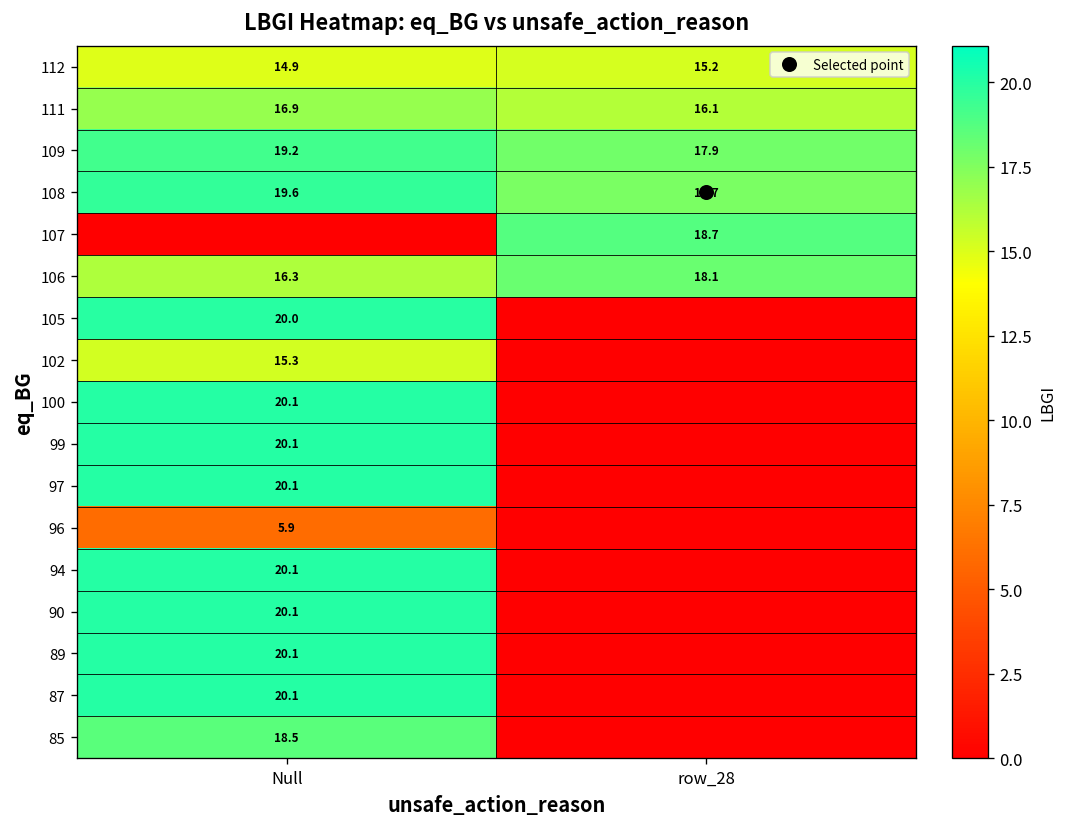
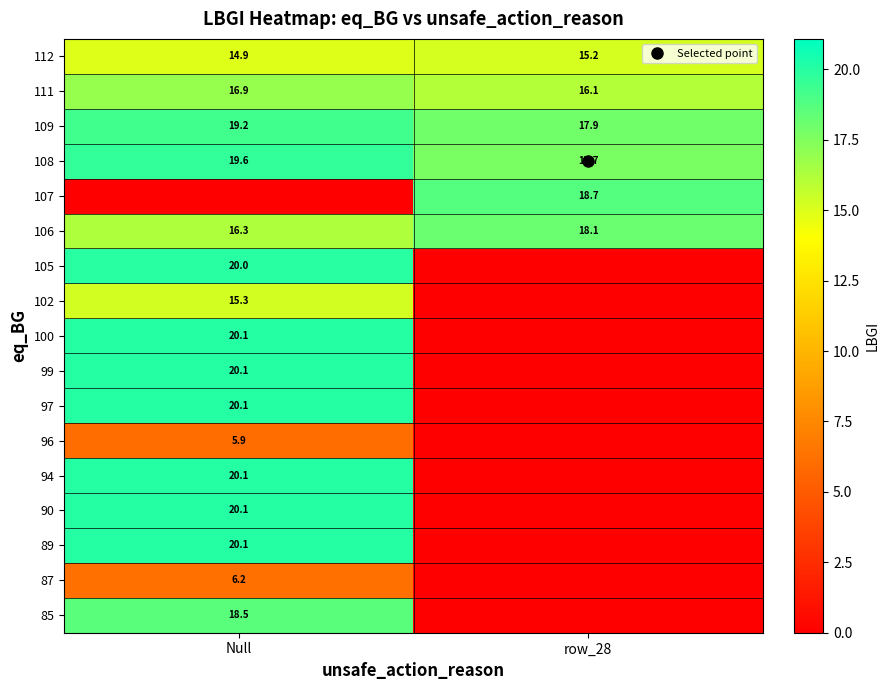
  {
    "112": {
      "Null": 14.9,
      "row_28": 15.2
    },
    "111": {
      "Null": 16.9,
      "row_28": 16.1
    },
    "109": {
      "Null": 19.2,
      "row_28": 17.9
    },
    "108": {
      "Null": 19.6
    },
    "107": {
      "row_28": 18.7
    },
    "106": {
      "Null": 16.3,
      "row_28": 18.1
    },
    "105": {
      "Null": 20.0
    },
    "102": {
      "Null": 15.3
    },
    "100": {
      "Null": 20.1
    },
    "99": {
      "Null": 20.1
    },
    "97": {
      "Null": 20.1
    },
    "96": {
      "Null": 5.9
    },
    "94": {
      "Null": 20.1
    },
    "90": {
      "Null": 20.1
    },
    "89": {
      "Null": 20.1
    },
    "87": {
-     "Null": 20.1
+     "Null": 6.2
    },
    "85": {
      "Null": 18.5
    }
  }
